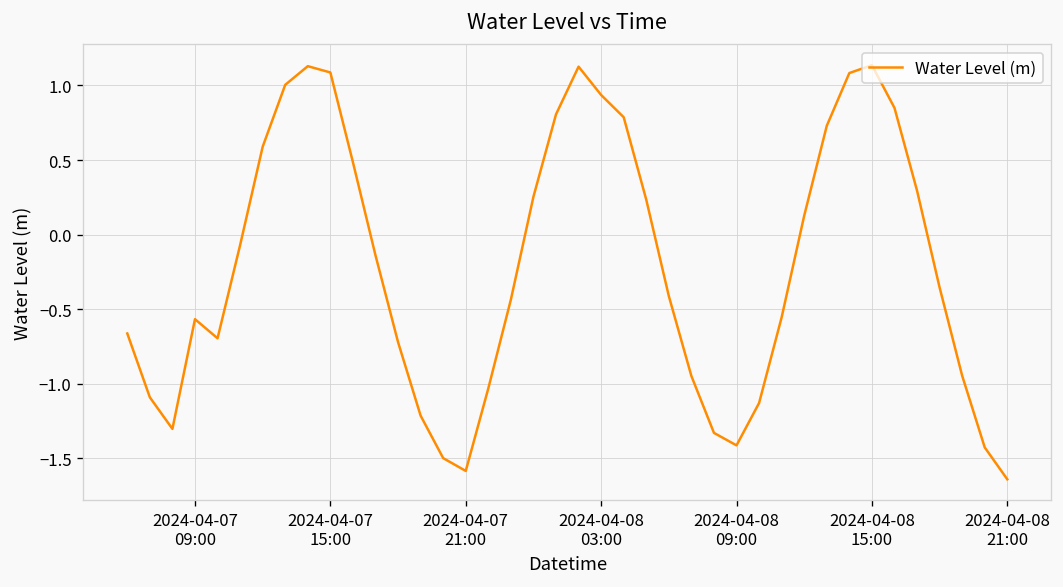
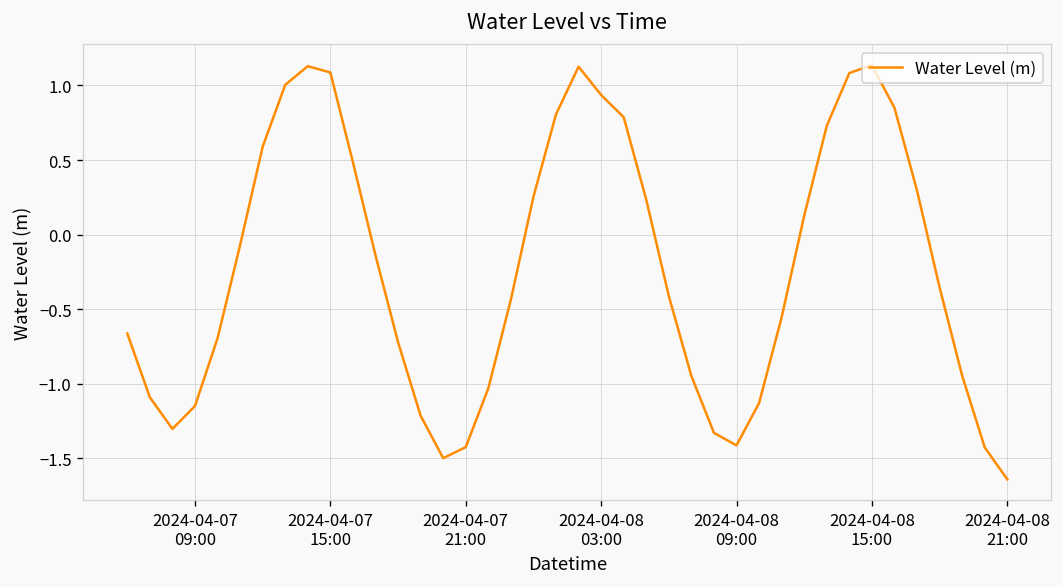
  {
-   "2024-04-07 09:00": -0.57,
+   "2024-04-07 09:00": -1.15,
    "2024-04-07 15:00": 1.09,
-   "2024-04-07 21:00": -1.58,
+   "2024-04-07 21:00": -1.42,
    "2024-04-08 03:00": 0.94,
    "2024-04-08 09:00": -1.41,
    "2024-04-08 21:00": -1.64
  }
